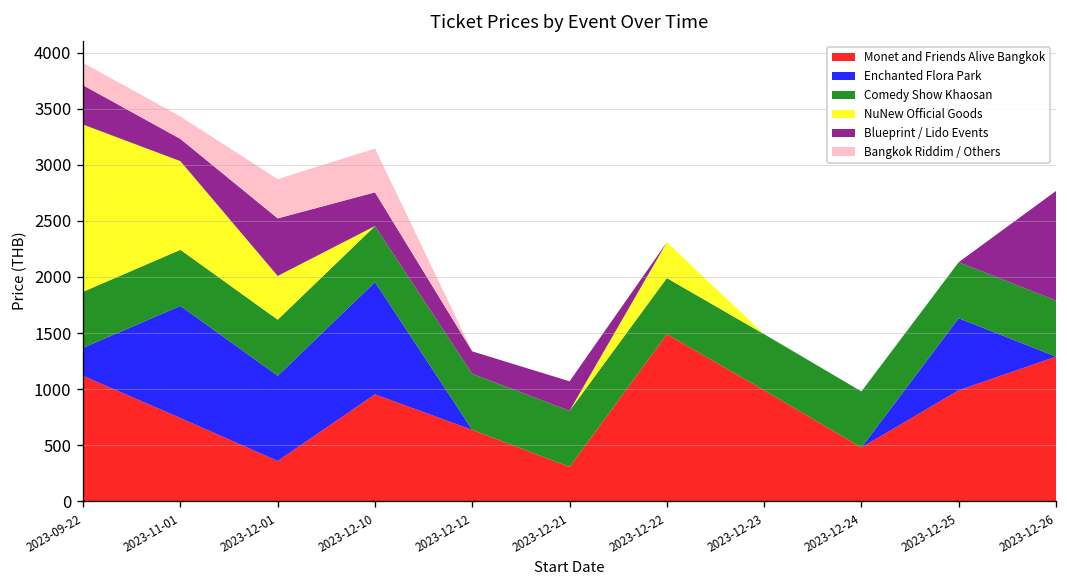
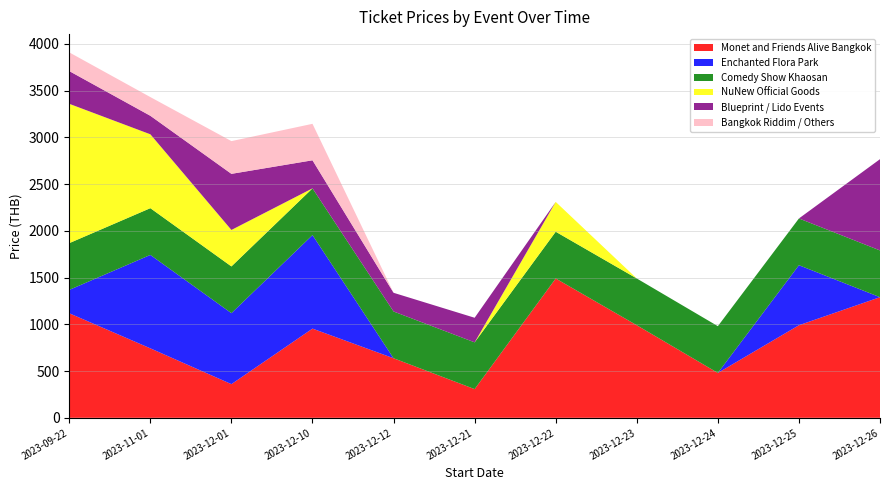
  {
    "Monet and Friends Alive Bangkok": {
      "2023-09-22": 1100,
      "2023-11-01": 700,
      "2023-12-01": 400,
      "2023-12-10": 1000,
      "2023-12-25": 1000
    },
    "Enchanted Flora Park": {
      "2023-09-22": 300,
      "2023-11-01": 1000,
      "2023-12-01": 800,
      "2023-12-10": 1000,
      "2023-12-25": 600
    },
    "Comedy Show Khaosan": {
      "2023-09-22": 500,
      "2023-11-01": 500,
      "2023-12-01": 500,
      "2023-12-22": 500
    },
    "NuNew Official Goods": {
      "2023-09-22": 1500,
      "2023-11-01": 800,
      "2023-12-01": 400
    },
    "Blueprint / Lido Events": {
      "2023-09-22": 400,
      "2023-11-01": 200,
-     "2023-12-01": 500,
+     "2023-12-01": 600,
      "2023-12-10": 300
    },
    "Bangkok Riddim / Others": {
      "2023-09-22": 200,
      "2023-11-01": 200,
      "2023-12-01": 400,
      "2023-12-10": 400
    }
  }
